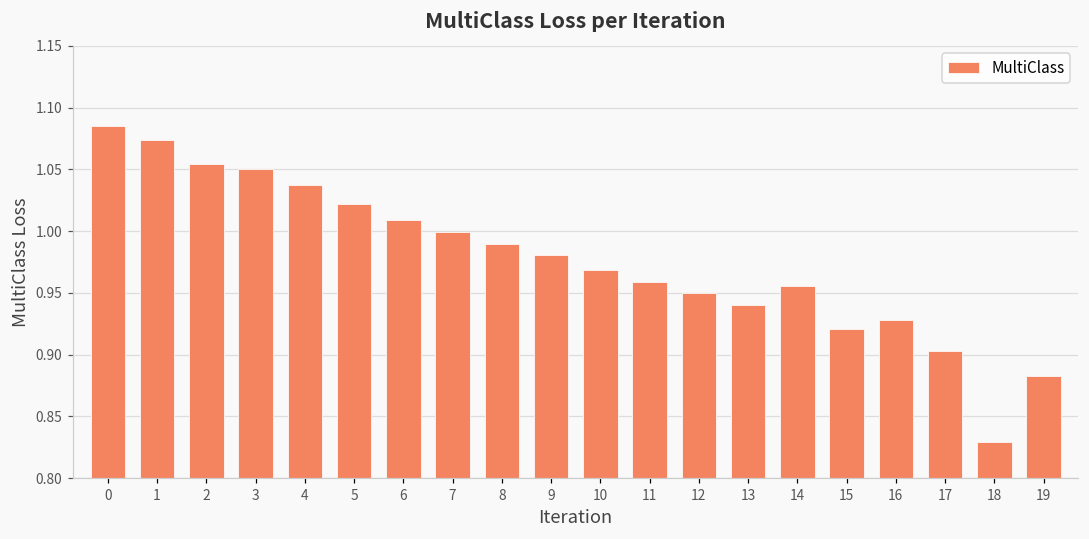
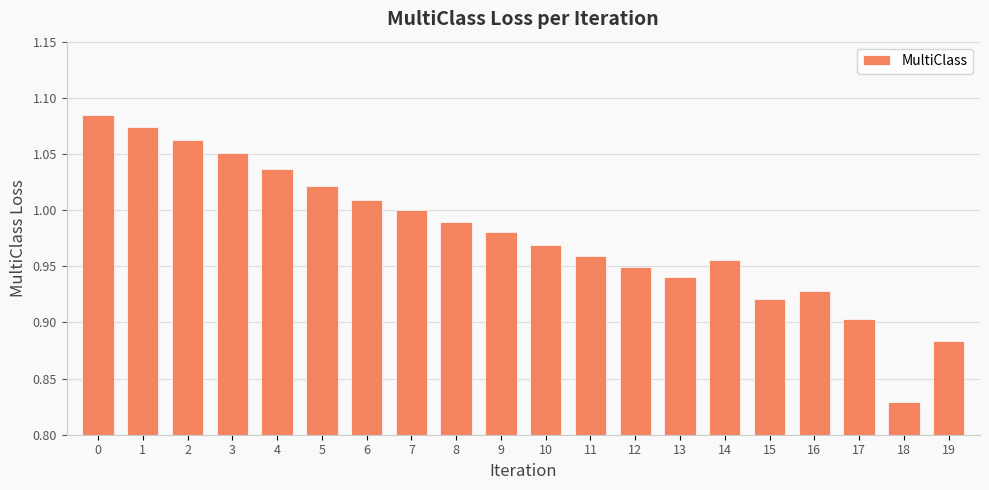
  {
    "0": 1.085,
    "1": 1.074,
-   "2": 1.054,
+   "2": 1.062,
    "3": 1.050,
    "4": 1.037,
    "5": 1.022,
    "6": 1.009,
    "7": 1.000,
    "8": 0.989,
    "9": 0.980,
    "10": 0.969,
    "11": 0.959,
    "12": 0.950,
    "13": 0.940,
    "14": 0.956,
    "15": 0.921,
    "16": 0.928,
    "17": 0.903,
    "18": 0.829,
    "19": 0.883
  }
